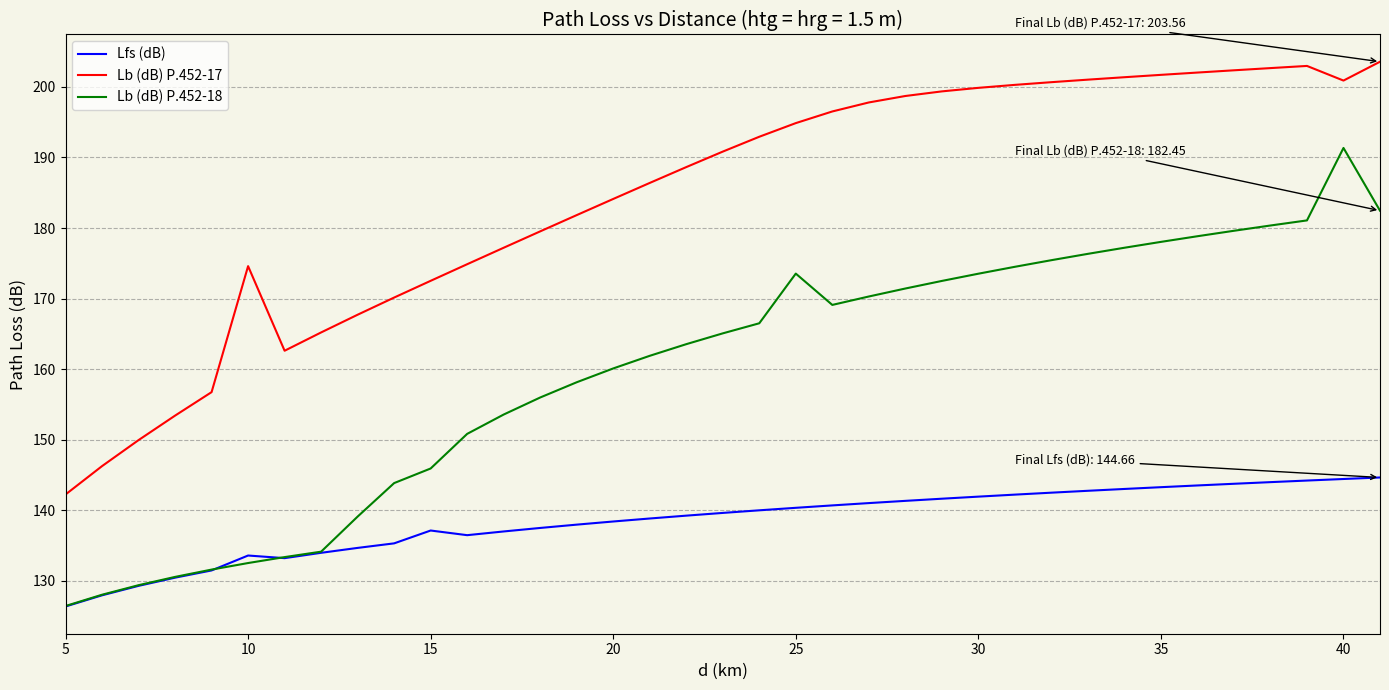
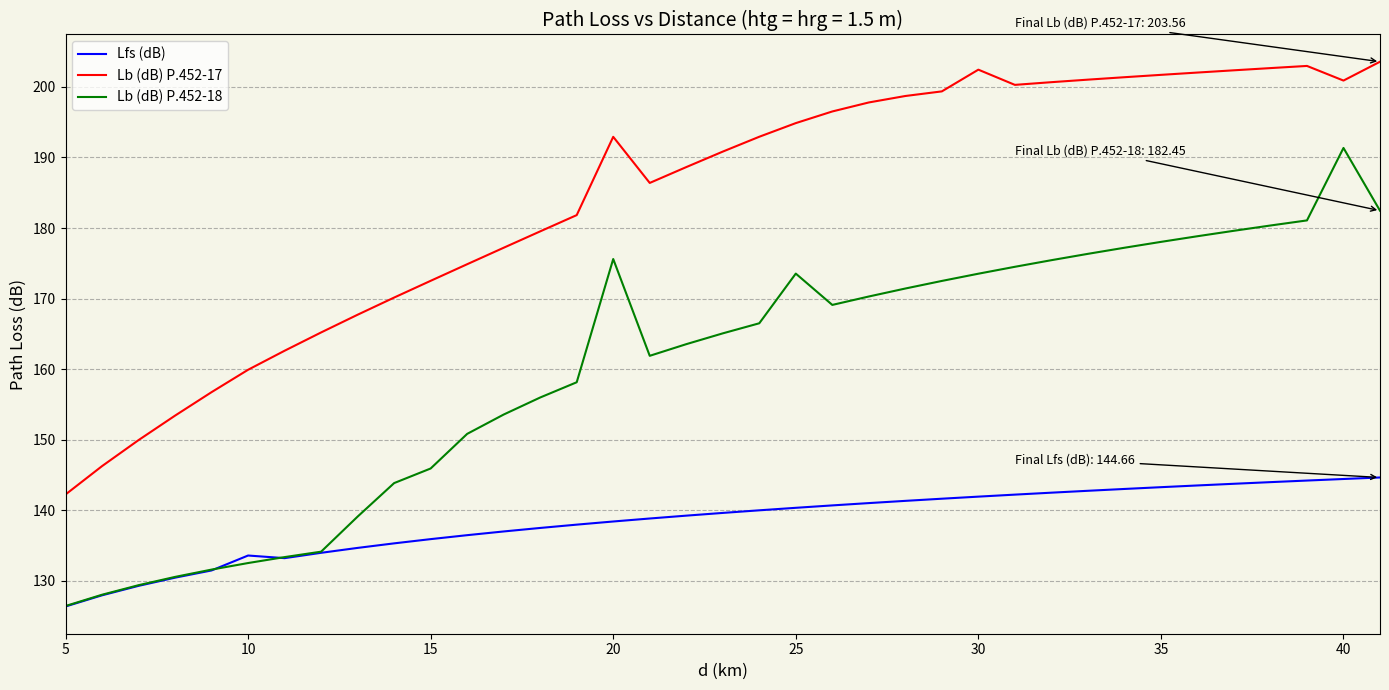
  {
    "Lfs (dB)": {
      "10": 134,
-     "15": 137,
+     "15": 136,
      "20": 138,
      "25": 140,
      "30": 142,
      "35": 143
    },
    "Lb (dB) P.452-17": {
      "5": 142,
-     "10": 175,
+     "10": 160,
      "15": 173,
-     "20": 184,
+     "20": 193,
      "25": 195,
-     "30": 200,
+     "30": 202,
      "35": 202,
      "40": 201
    },
    "Lb (dB) P.452-18": {
      "10": 133,
      "15": 146,
-     "20": 160,
+     "20": 176,
      "25": 174,
      "30": 174,
      "35": 178
    }
  }
